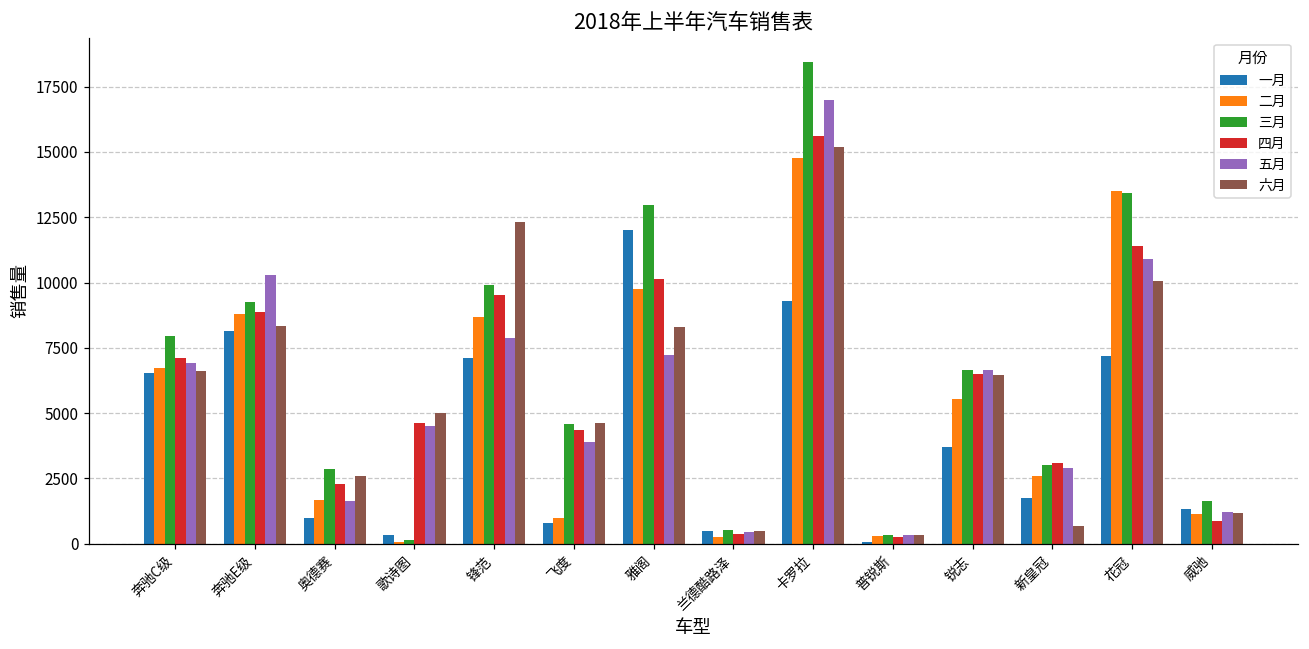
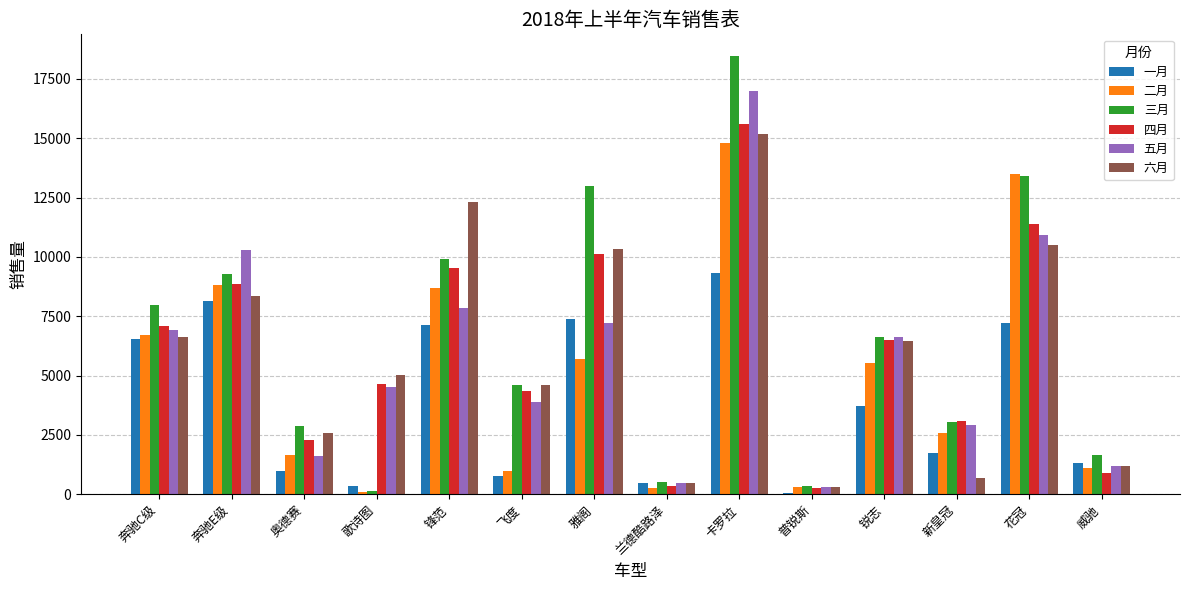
  {
    "一月": {
      "奔驰C级": 6500,
      "奔驰E级": 8200,
      "奥德赛": 1000,
      "歌诗图": 300,
      "锋范": 7100,
      "飞度": 800,
-     "雅阁": 12000,
+     "雅阁": 7400,
      "兰德酷路泽": 500,
      "卡罗拉": 9300,
      "锐志": 3700,
      "新皇冠": 1700,
      "花冠": 7200,
      "威驰": 1300
    },
    "二月": {
      "奔驰C级": 6700,
      "奔驰E级": 8800,
      "奥德赛": 1700,
      "锋范": 8700,
      "飞度": 1000,
-     "雅阁": 9800,
+     "雅阁": 5700,
      "兰德酷路泽": 300,
      "卡罗拉": 14800,
      "普锐斯": 300,
      "锐志": 5500,
      "新皇冠": 2600,
      "花冠": 13500,
      "威驰": 1100
    },
    "三月": {
      "奔驰C级": 8000,
      "奔驰E级": 9300,
      "奥德赛": 2900,
      "歌诗图": 200,
      "锋范": 9900,
      "飞度": 4600,
      "雅阁": 13000,
      "兰德酷路泽": 500,
      "卡罗拉": 18500,
      "普锐斯": 300,
      "锐志": 6600,
      "新皇冠": 3000,
      "花冠": 13400,
      "威驰": 1600
    },
    "四月": {
      "奔驰C级": 7100,
      "奔驰E级": 8900,
      "奥德赛": 2300,
      "歌诗图": 4600,
      "锋范": 9500,
      "飞度": 4400,
      "雅阁": 10100,
      "兰德酷路泽": 400,
      "卡罗拉": 15600,
      "普锐斯": 300,
      "锐志": 6500,
      "新皇冠": 3100,
      "花冠": 11400,
      "威驰": 900
    },
    "五月": {
      "奔驰C级": 6900,
      "奔驰E级": 10300,
      "奥德赛": 1600,
      "歌诗图": 4500,
      "锋范": 7900,
      "飞度": 3900,
      "雅阁": 7200,
      "兰德酷路泽": 500,
      "卡罗拉": 17000,
      "普锐斯": 300,
      "锐志": 6600,
      "新皇冠": 2900,
      "花冠": 10900,
      "威驰": 1200
    },
    "六月": {
      "奔驰C级": 6600,
      "奔驰E级": 8300,
      "奥德赛": 2600,
      "歌诗图": 5000,
      "锋范": 12300,
      "飞度": 4600,
-     "雅阁": 8300,
+     "雅阁": 10300,
      "兰德酷路泽": 500,
      "卡罗拉": 15200,
      "普锐斯": 300,
      "锐志": 6500,
      "新皇冠": 700,
-     "花冠": 10100,
+     "花冠": 10500,
      "威驰": 1200
    }
  }
